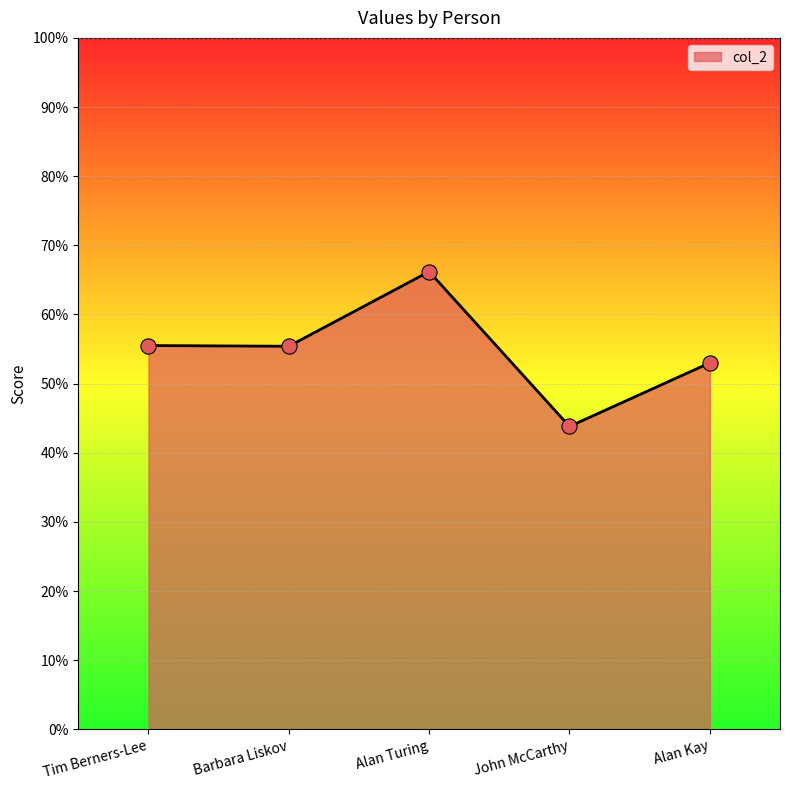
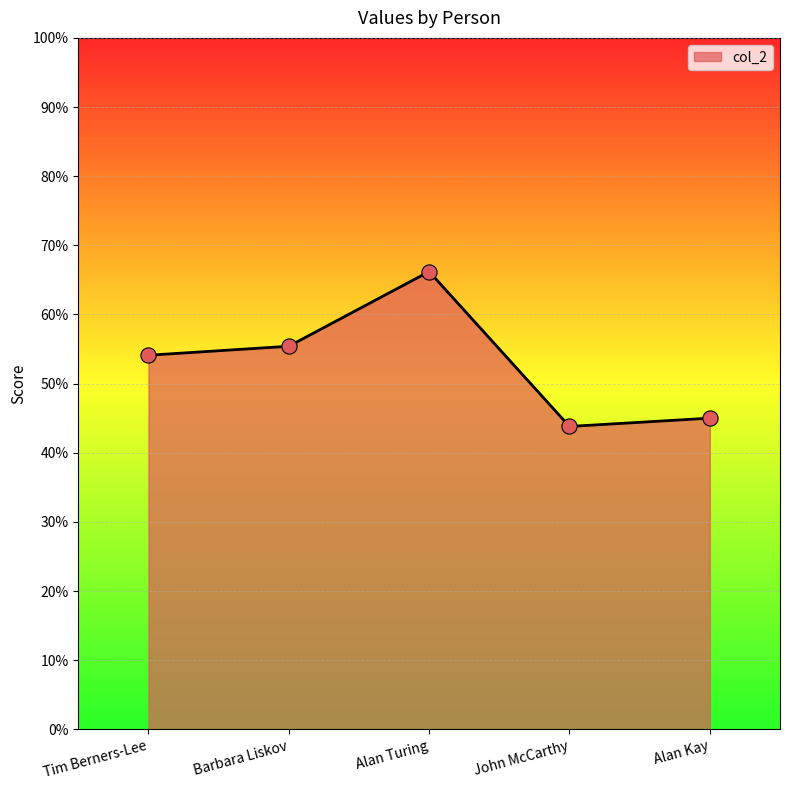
  {
-   "Tim Berners-Lee": "56%",
+   "Tim Berners-Lee": "54%",
    "Barbara Liskov": "55%",
    "Alan Turing": "66%",
    "John McCarthy": "44%",
-   "Alan Kay": "53%"
+   "Alan Kay": "45%"
  }
